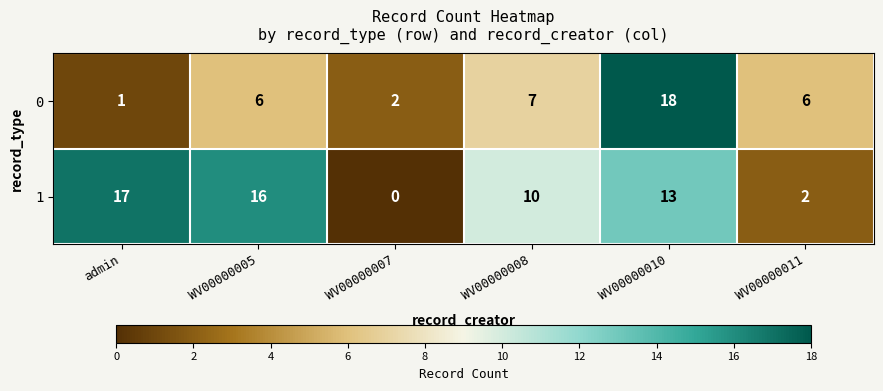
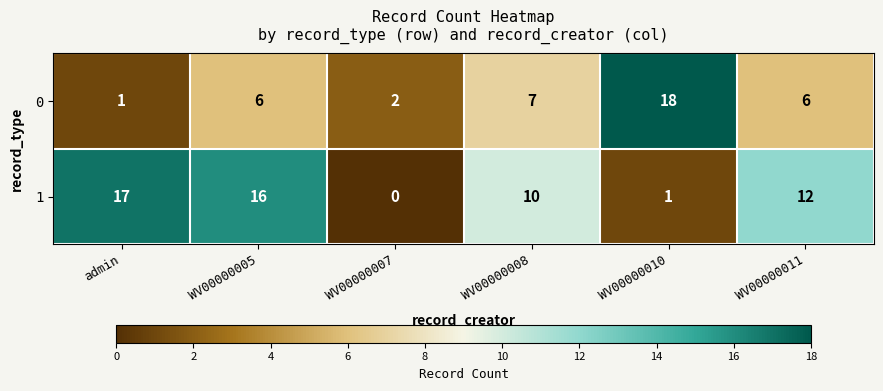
  {
    "0": {
      "admin": 1,
      "WV00000005": 6,
      "WV00000007": 2,
      "WV00000008": 7,
      "WV00000010": 18,
      "WV00000011": 6
    },
    "1": {
      "admin": 17,
      "WV00000005": 16,
      "WV00000007": 0,
      "WV00000008": 10,
-     "WV00000010": 13,
-     "WV00000011": 2
+     "WV00000010": 1,
+     "WV00000011": 12
    }
  }
